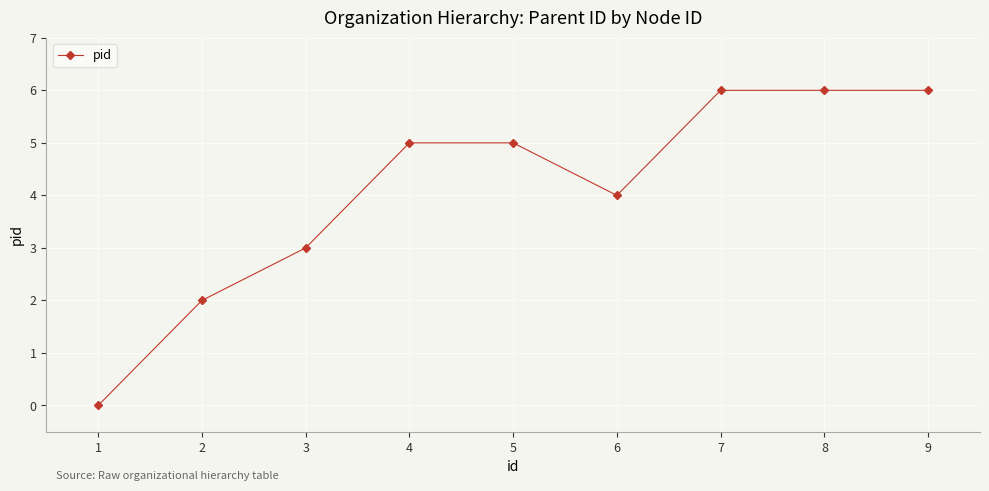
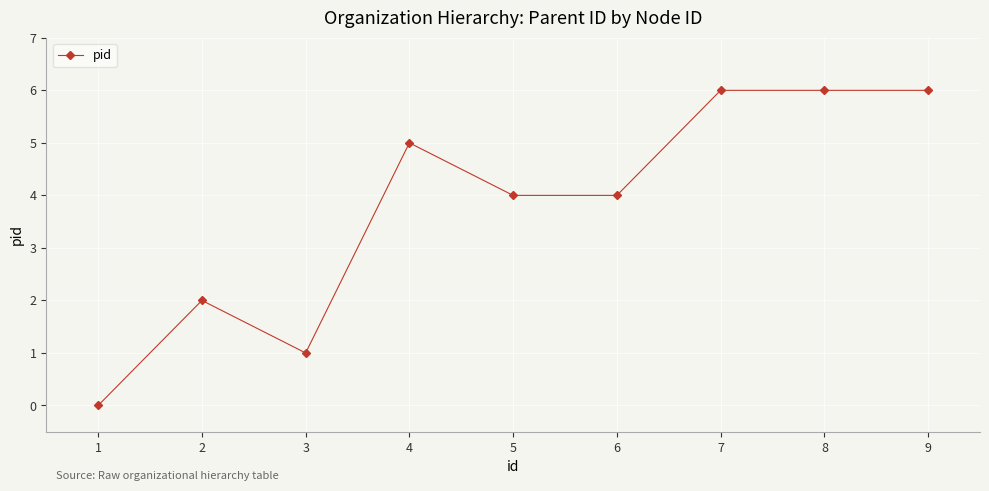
  {
    "1": 0,
    "2": 2,
-   "3": 3,
+   "3": 1,
    "4": 5,
-   "5": 5,
+   "5": 4,
    "6": 4,
    "7": 6,
    "8": 6,
    "9": 6
  }
